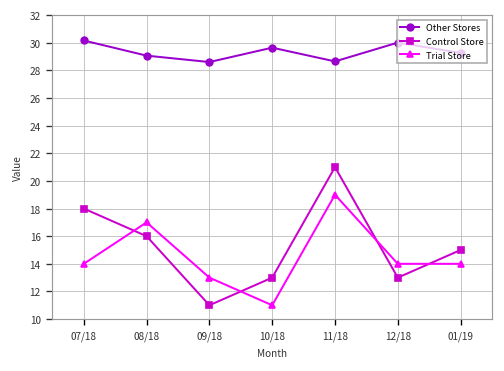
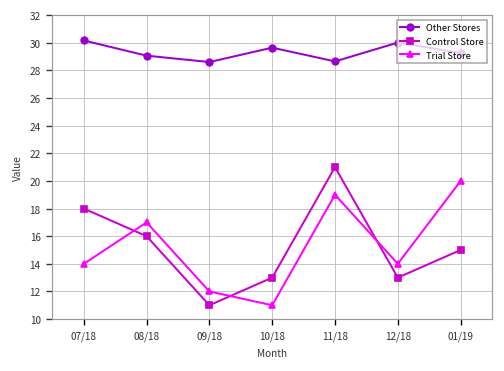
  {
    "Trial Store": {
      "07/18": 14,
      "08/18": 17,
-     "09/18": 13,
+     "09/18": 12,
      "10/18": 11,
      "11/18": 19,
      "12/18": 14,
-     "01/19": 14
+     "01/19": 20
    }
  }
